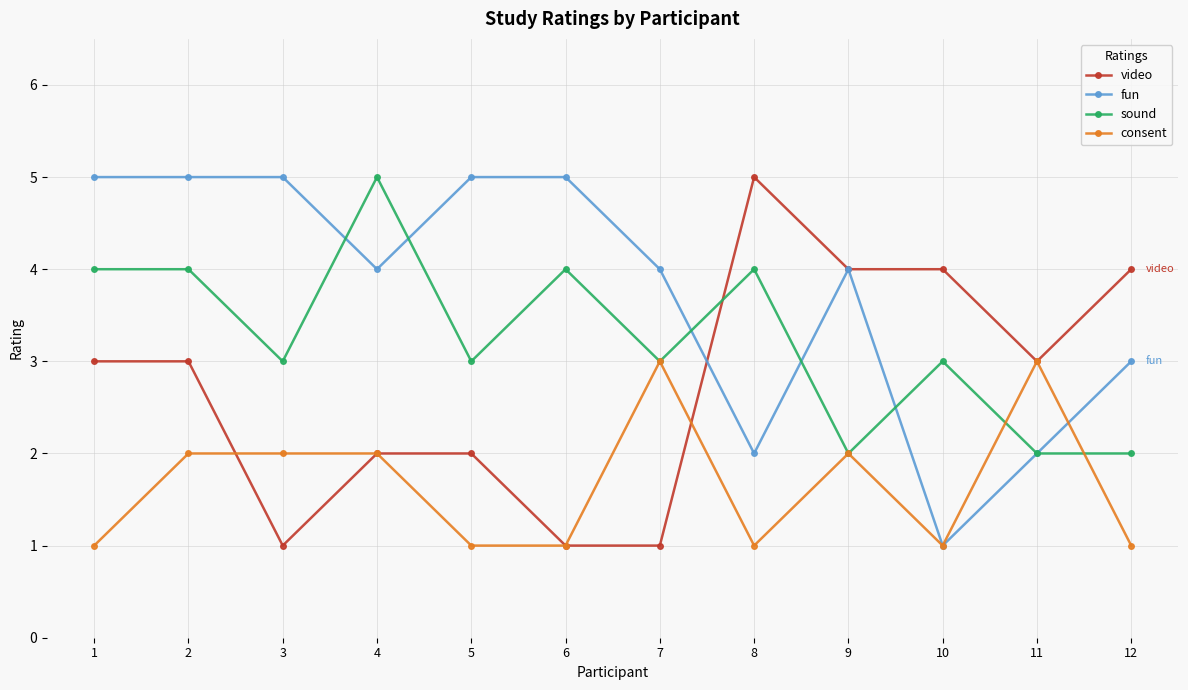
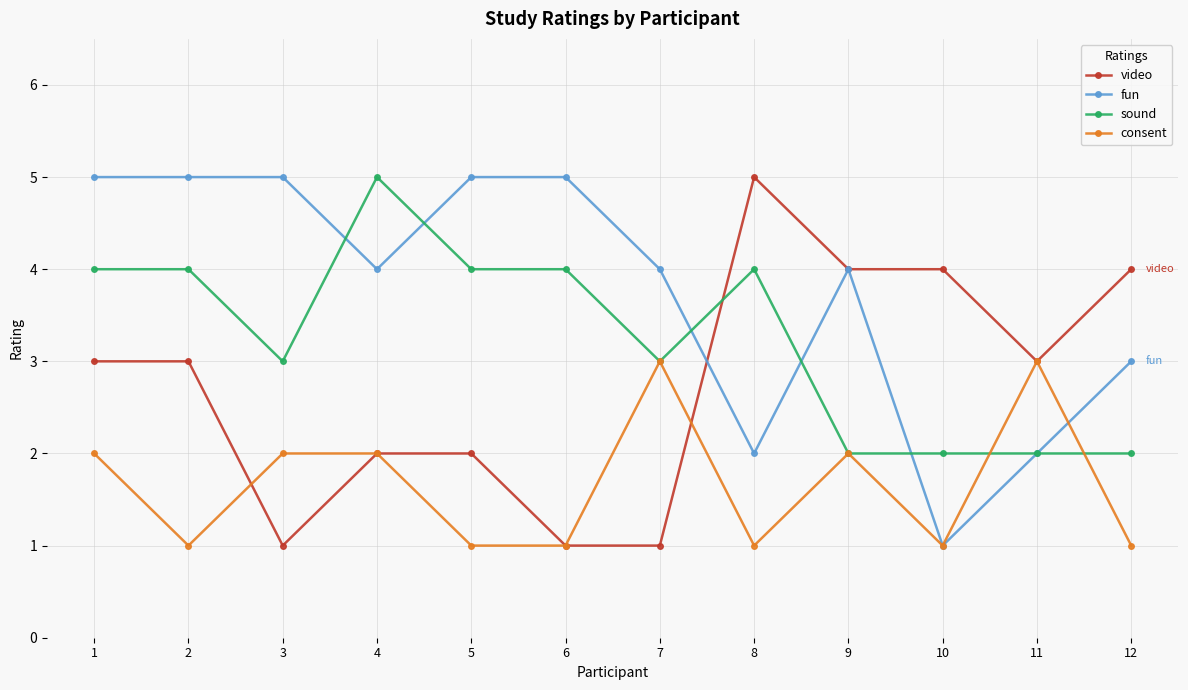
  {
    "video": {
      "1": 3,
      "2": 3,
      "3": 1,
      "5": 2,
      "7": 1,
      "8": 5,
      "10": 4,
      "12": 4
    },
    "fun": {
      "1": 5,
      "2": 5,
      "3": 5,
      "4": 4,
      "5": 5,
      "6": 5,
      "7": 4,
      "8": 2,
      "12": 3
    },
    "sound": {
      "1": 4,
      "2": 4,
      "3": 3,
      "4": 5,
-     "5": 3,
+     "5": 4,
      "6": 4,
      "8": 4,
-     "10": 3,
+     "10": 2,
      "12": 2
    },
    "consent": {
-     "1": 1,
-     "2": 2,
+     "1": 2,
+     "2": 1,
      "3": 2,
      "5": 1,
      "8": 1,
      "12": 1
    }
  }
